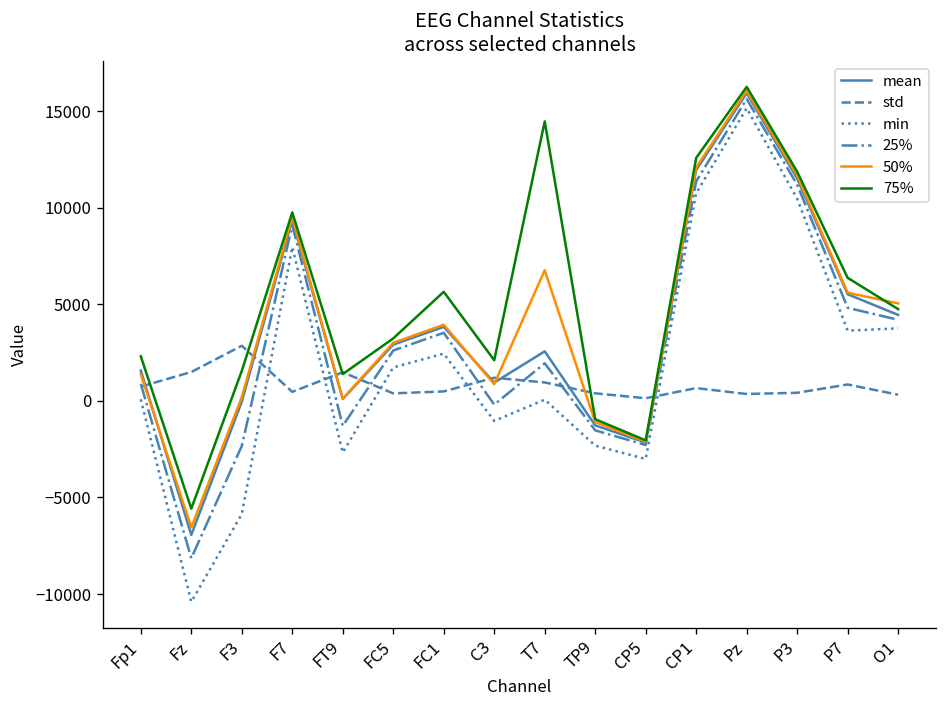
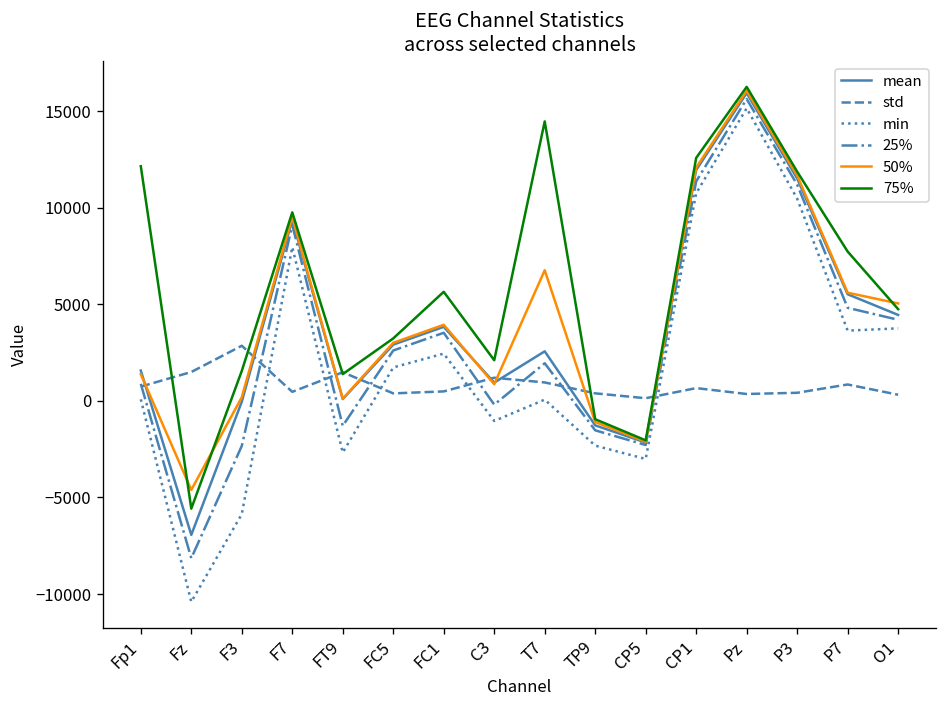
  {
    "50%": {
      "Fp1": 1400,
-     "Fz": -6600,
+     "Fz": -4600,
      "F3": 200,
      "T7": 6800,
      "O1": 5100
    },
    "75%": {
-     "Fp1": 2300,
+     "Fp1": 12200,
      "Fz": -5600,
      "F3": 1600,
      "F7": 9800,
      "FC5": 3200,
      "FC1": 5700,
      "C3": 2100,
      "T7": 14500,
      "CP1": 12600,
      "Pz": 16300,
      "P3": 11900,
-     "P7": 6400,
+     "P7": 7700,
      "O1": 4800
    }
  }
